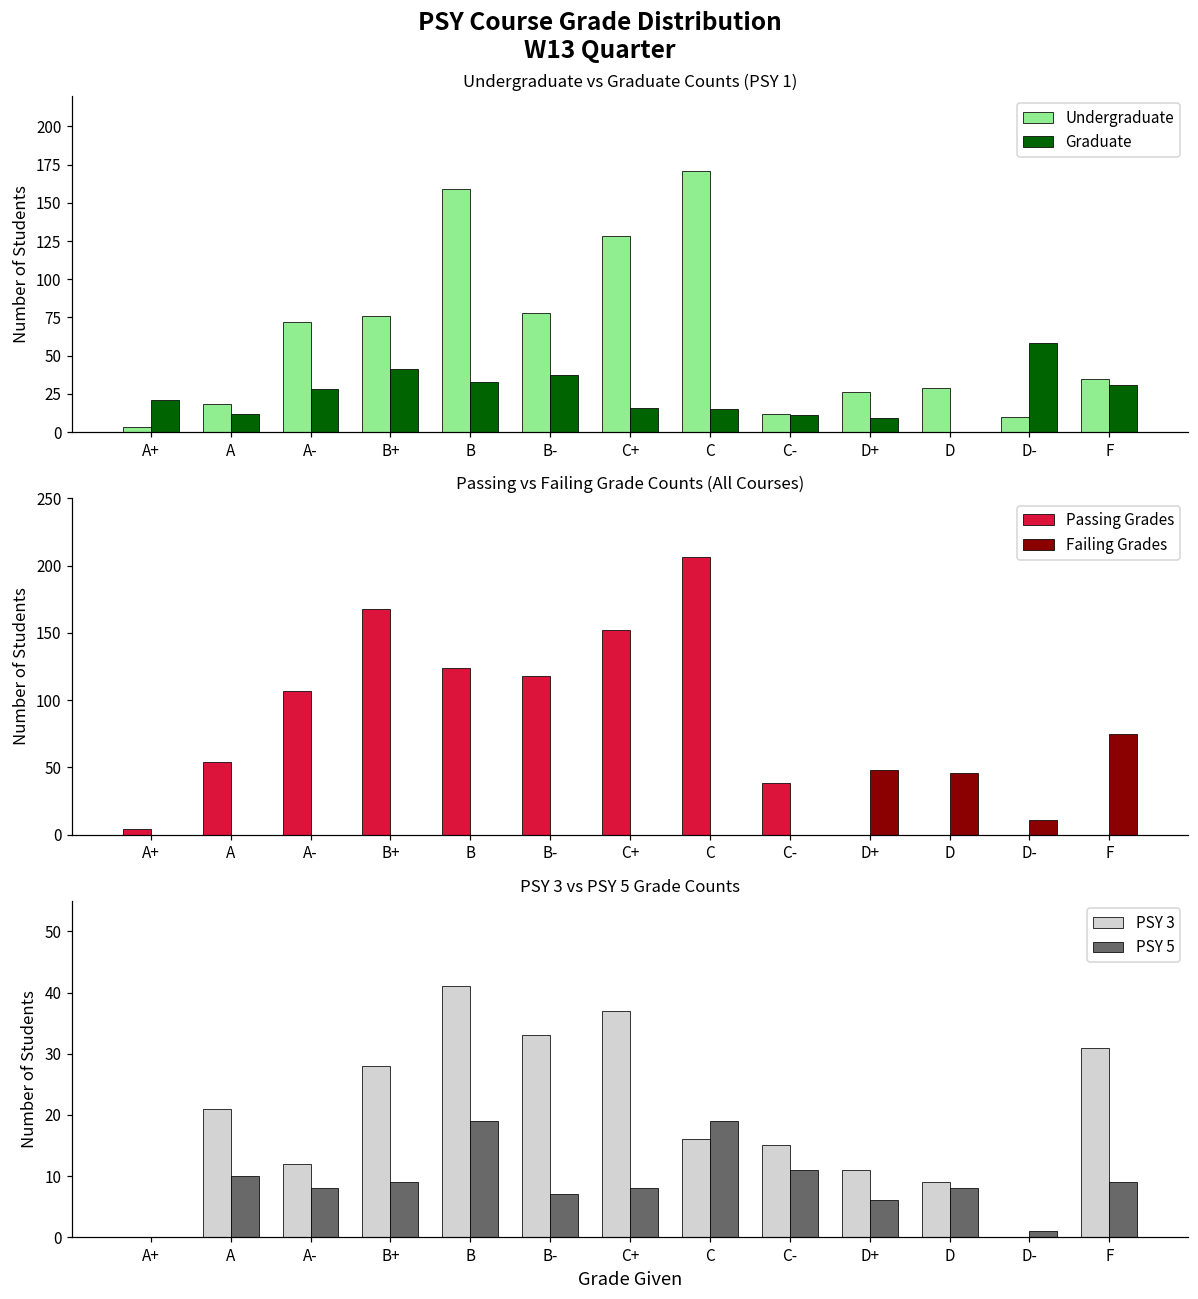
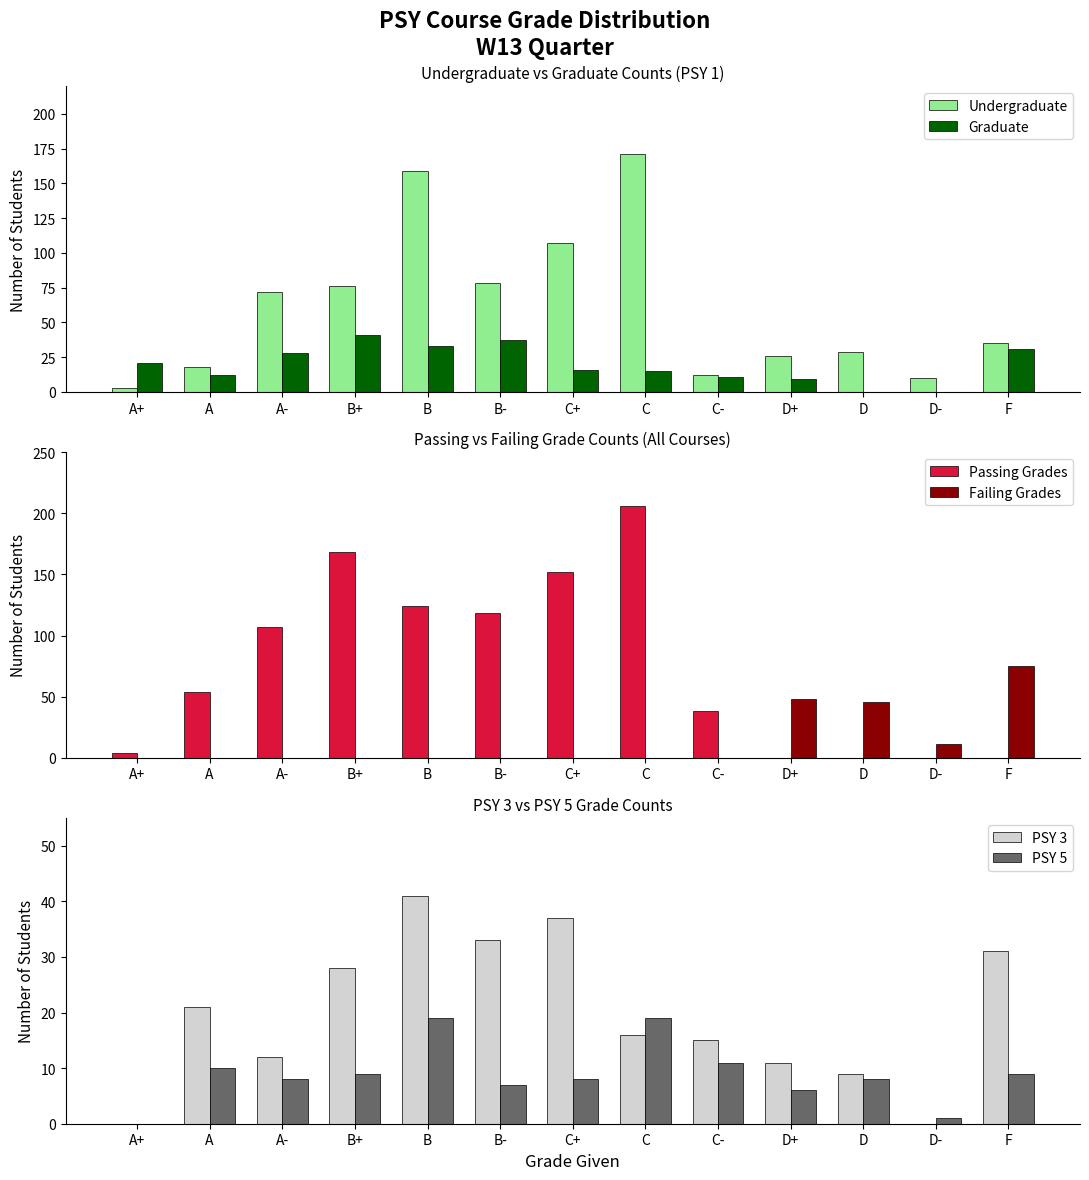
  {
    "Undergraduate vs Graduate Counts (PSY 1)": {
      "Undergraduate": {
        "A+": 3,
        "A": 18,
        "A-": 72,
        "B+": 76,
        "B": 159,
        "B-": 78,
-       "C+": 128,
+       "C+": 107,
        "C": 171,
        "C-": 12,
        "D+": 26,
        "D": 29,
        "D-": 10,
        "F": 35
      },
      "Graduate": {
        "A+": 21,
        "A": 12,
        "A-": 28,
        "B+": 41,
        "B": 33,
        "B-": 37,
        "C+": 16,
        "C": 15,
        "C-": 11,
        "D+": 9,
        "D": 0,
-       "D-": 58,
+       "D-": 0,
        "F": 31
      }
    },
    "Passing vs Failing Grade Counts (All Courses)": {
      "Passing Grades": {
        "A+": 4,
        "A": 54,
        "A-": 107,
        "B+": 168,
        "B": 124,
        "B-": 118,
        "C+": 152,
        "C": 206,
        "C-": 38,
        "D+": 0,
        "D": 0,
        "D-": 0,
        "F": 0
      },
      "Failing Grades": {
        "A+": 0,
        "A": 0,
        "A-": 0,
        "B+": 0,
        "B": 0,
        "B-": 0,
        "C+": 0,
        "C": 0,
        "C-": 0,
        "D+": 48,
        "D": 46,
        "D-": 11,
        "F": 75
      }
    },
    "PSY 3 vs PSY 5 Grade Counts": {
      "PSY 3": {
        "A+": 0,
        "A": 21,
        "A-": 12,
        "B+": 28,
        "B": 41,
        "B-": 33,
        "C+": 37,
        "C": 16,
        "C-": 15,
        "D+": 11,
        "D": 9,
        "D-": 0,
        "F": 31
      },
      "PSY 5": {
        "A+": 0,
        "A": 10,
        "A-": 8,
        "B+": 9,
        "B": 19,
        "B-": 7,
        "C+": 8,
        "C": 19,
        "C-": 11,
        "D+": 6,
        "D": 8,
        "D-": 1,
        "F": 9
      }
    }
  }
